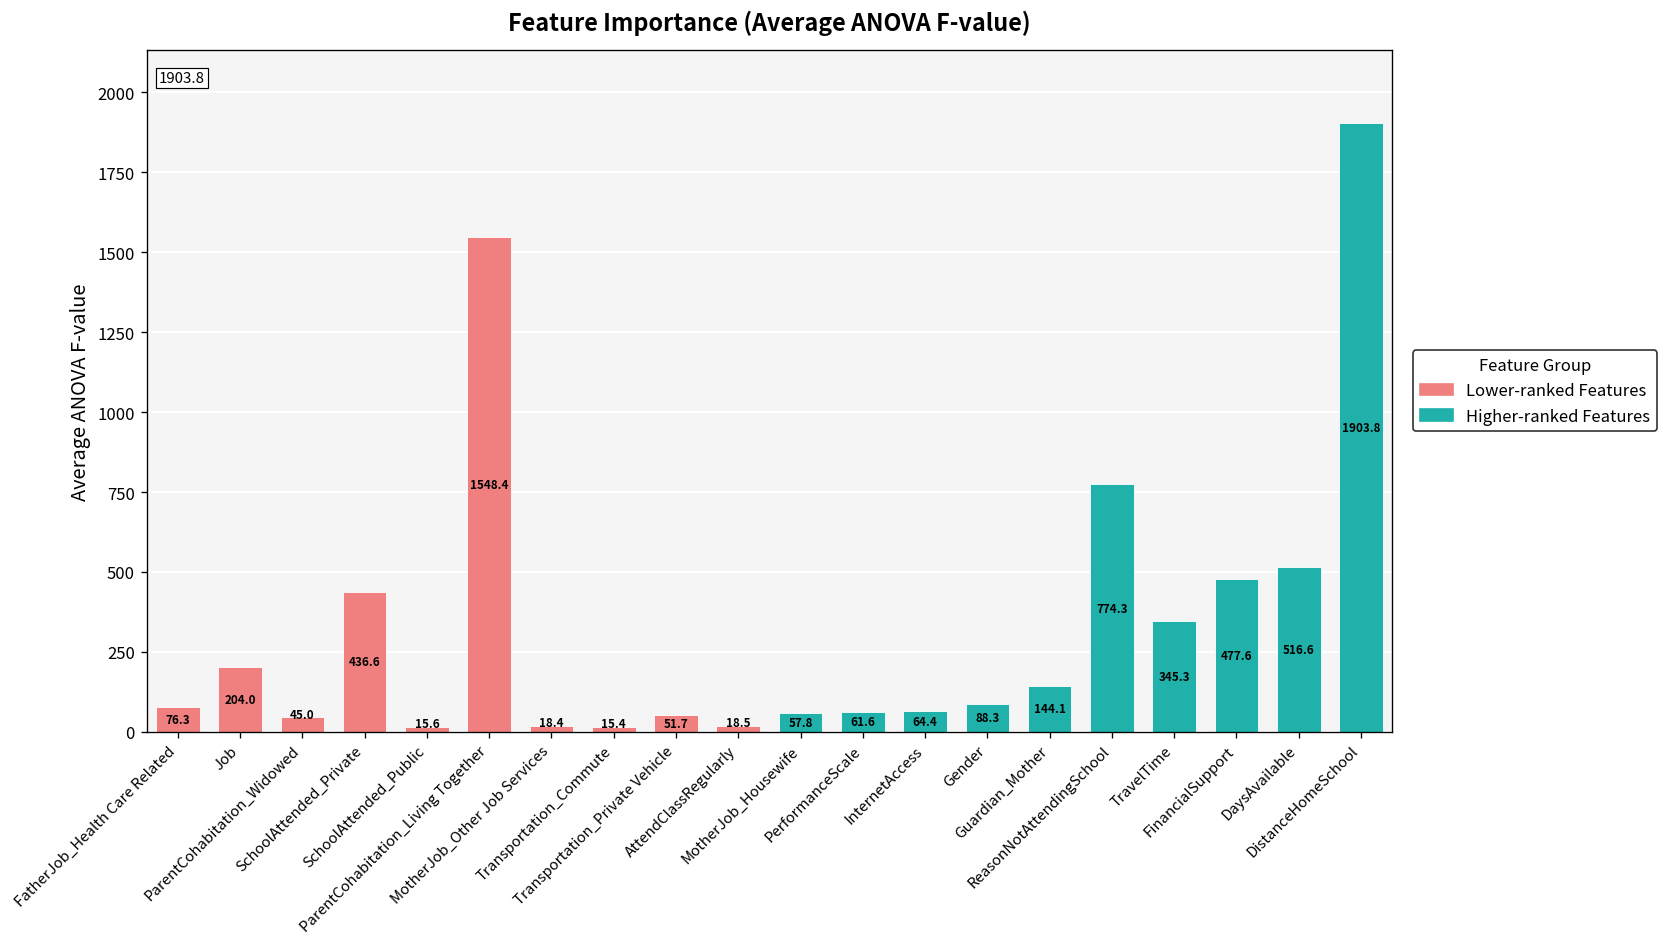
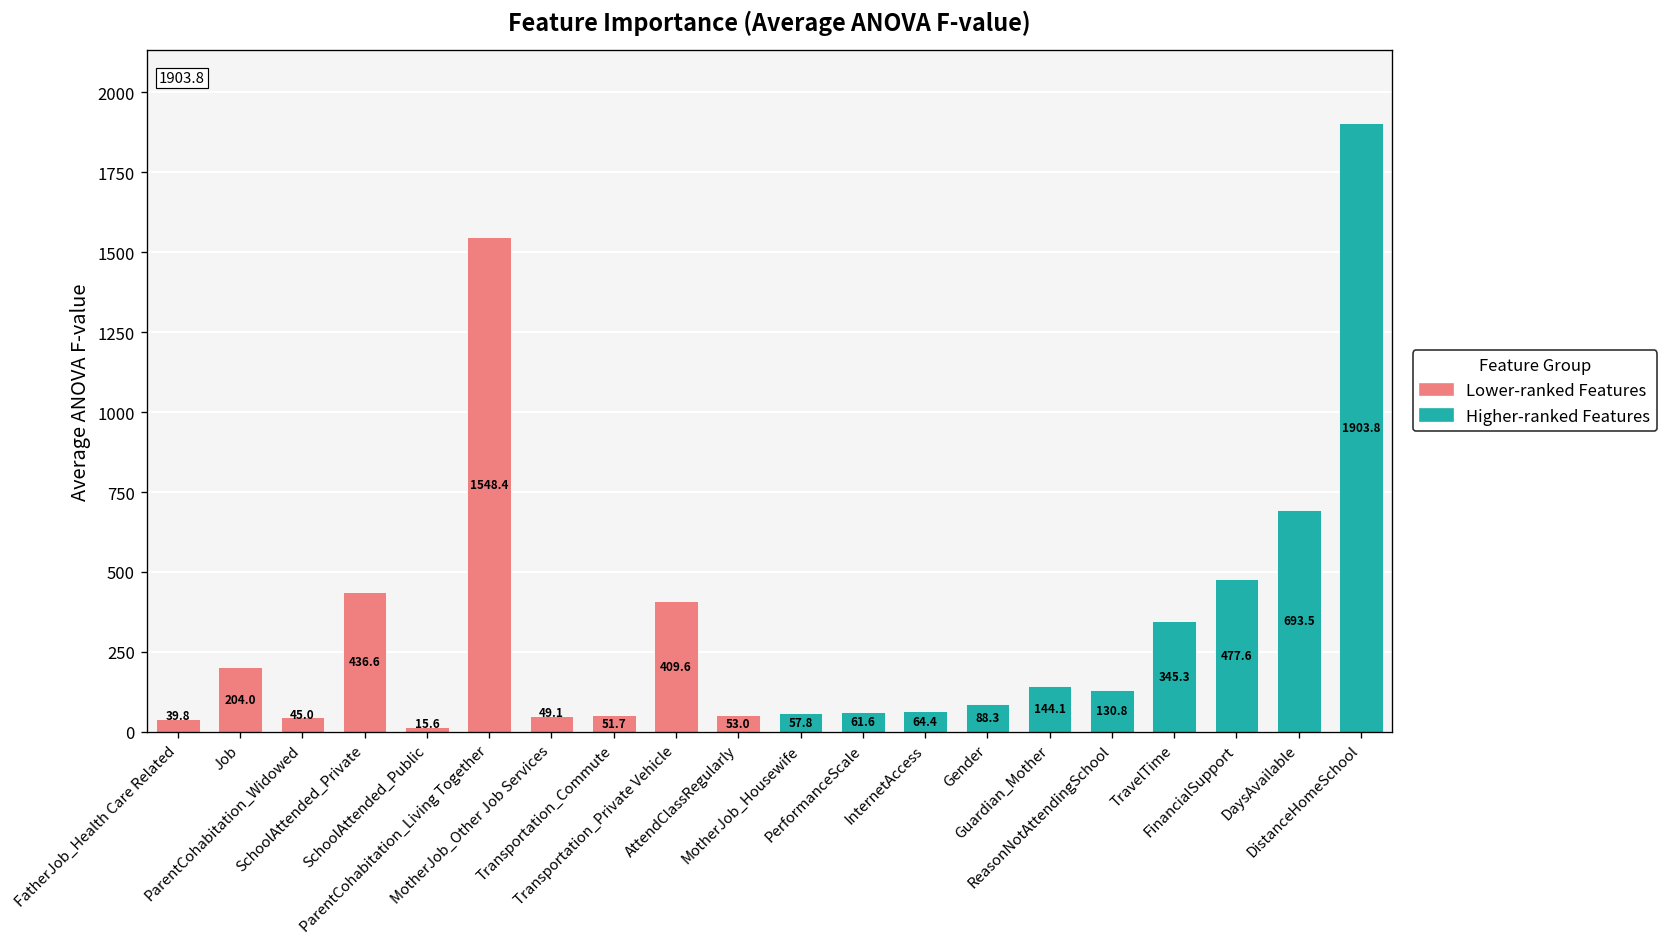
  {
-   "FatherJob_Health Care Related": 76.3,
+   "FatherJob_Health Care Related": 39.8,
    "Job": 204.0,
    "ParentCohabitation_Widowed": 45.0,
    "SchoolAttended_Private": 436.6,
    "SchoolAttended_Public": 15.6,
    "ParentCohabitation_Living Together": 1548.4,
-   "MotherJob_Other Job Services": 18.4,
-   "Transportation_Commute": 15.4,
-   "Transportation_Private Vehicle": 51.7,
-   "AttendClassRegularly": 18.5,
+   "MotherJob_Other Job Services": 49.1,
+   "Transportation_Commute": 51.7,
+   "Transportation_Private Vehicle": 409.6,
+   "AttendClassRegularly": 53.0,
    "MotherJob_Housewife": 57.8,
    "PerformanceScale": 61.6,
    "InternetAccess": 64.4,
    "Gender": 88.3,
    "Guardian_Mother": 144.1,
-   "ReasonNotAttendingSchool": 774.3,
+   "ReasonNotAttendingSchool": 130.8,
    "TravelTime": 345.3,
    "FinancialSupport": 477.6,
-   "DaysAvailable": 516.6,
+   "DaysAvailable": 693.5,
    "DistanceHomeSchool": 1903.8
  }
